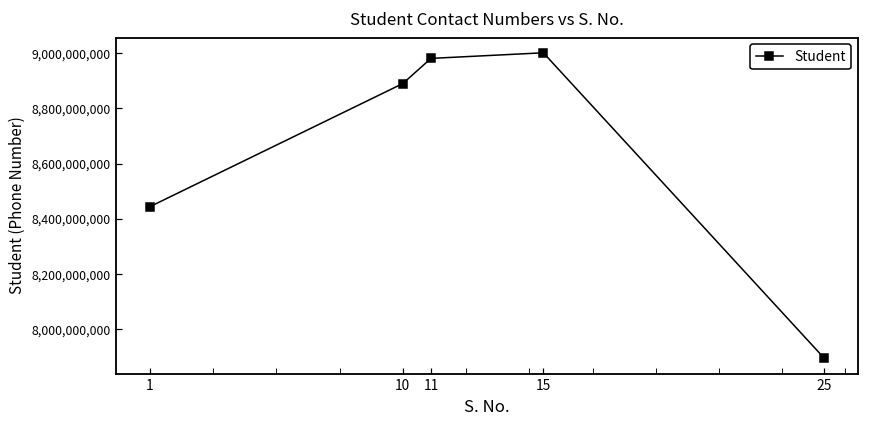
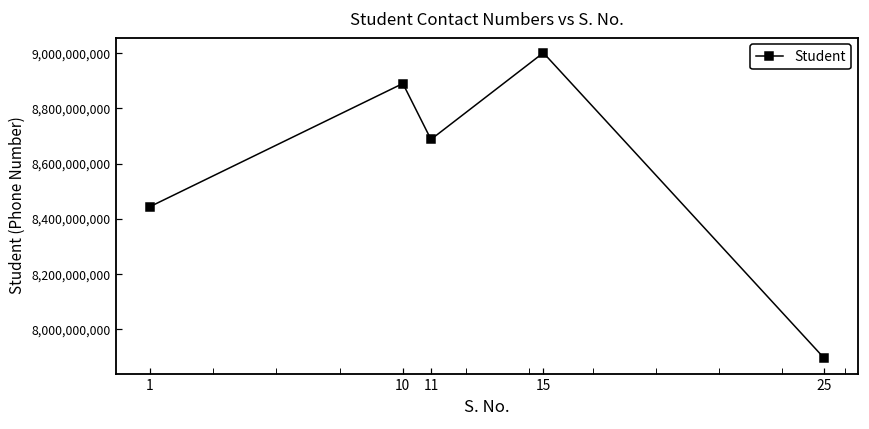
  {
    "1": "8,440,000,000",
    "10": "8,890,000,000",
-   "11": "8,980,000,000",
+   "11": "8,690,000,000",
    "15": "9,000,000,000",
    "25": "7,900,000,000"
  }
